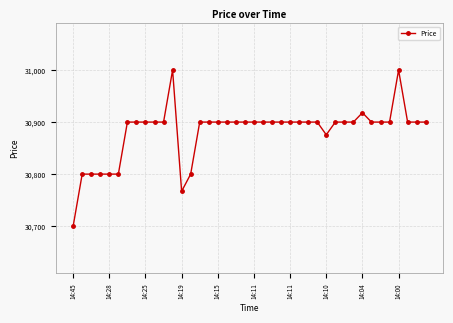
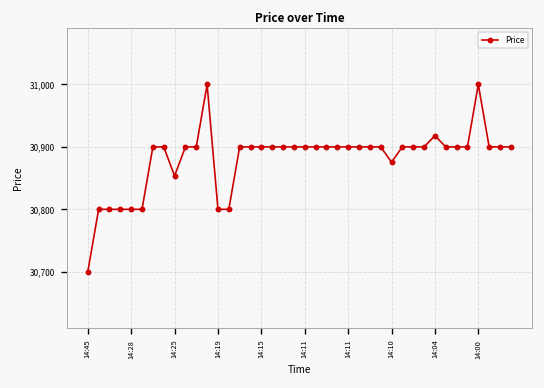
  {
    "14:45": "30,700",
    "14:28": "30,800",
-   "14:25": "30,900",
-   "14:19": "30,770",
+   "14:25": "30,850",
+   "14:19": "30,800",
    "14:15": "30,900",
    "14:10": "30,880",
    "14:04": "30,920",
    "14:00": "31,000"
  }
